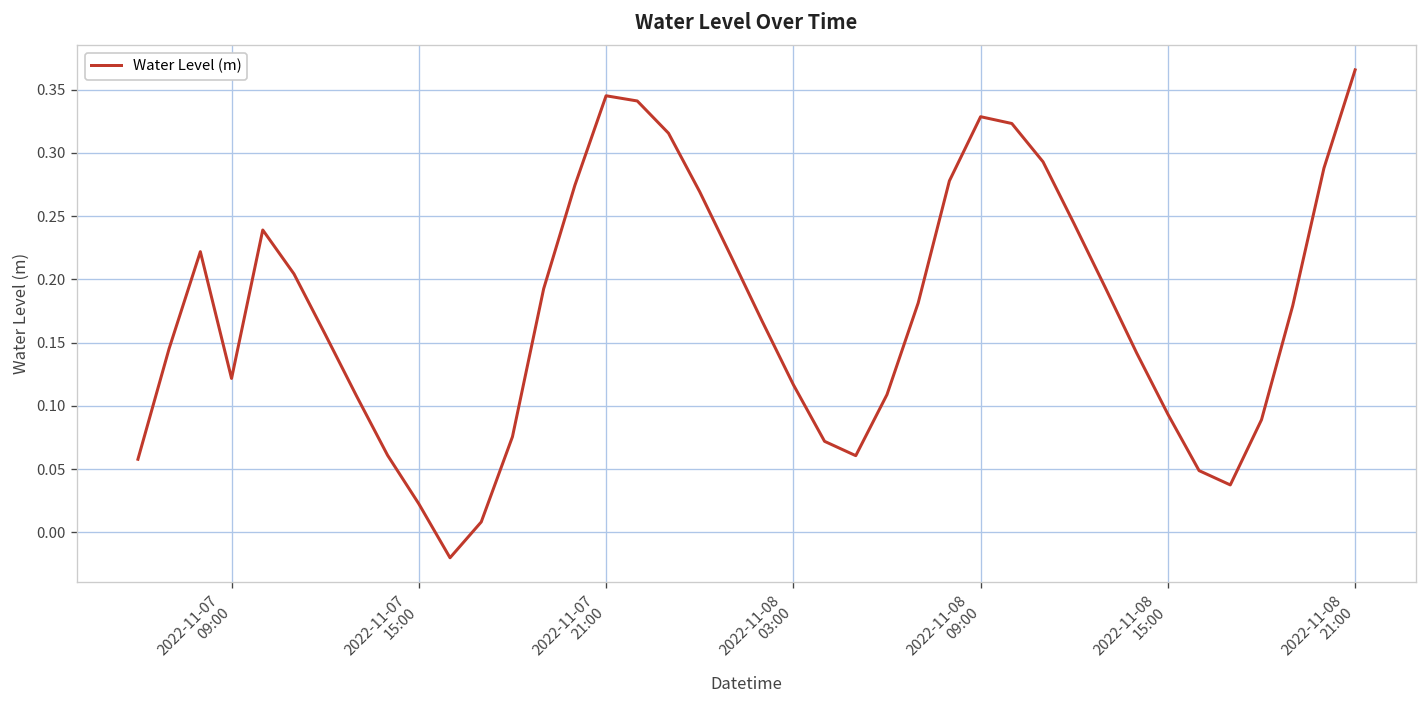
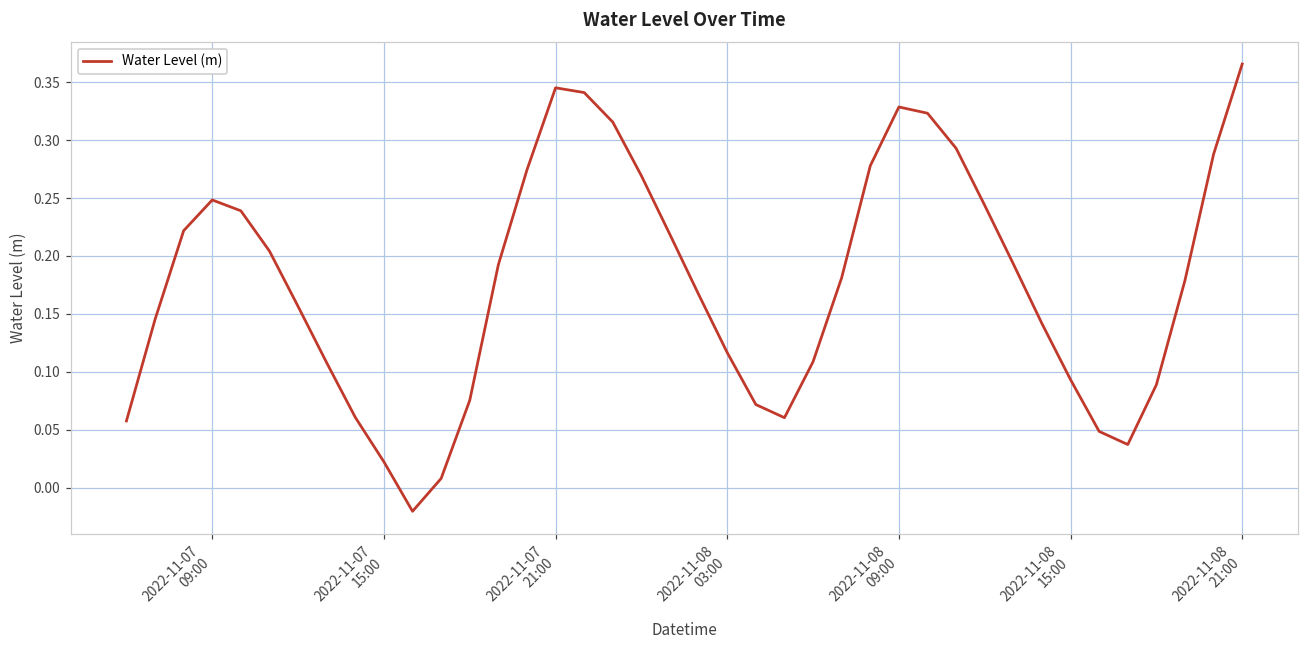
  {
-   "2022-11-07 09:00": 0.122,
+   "2022-11-07 09:00": 0.248,
    "2022-11-07 15:00": 0.022,
    "2022-11-07 21:00": 0.345,
    "2022-11-08 03:00": 0.117,
    "2022-11-08 09:00": 0.329,
    "2022-11-08 15:00": 0.093,
    "2022-11-08 21:00": 0.366
  }
